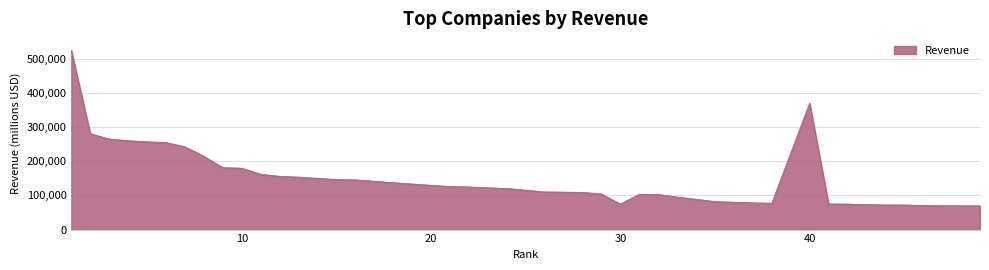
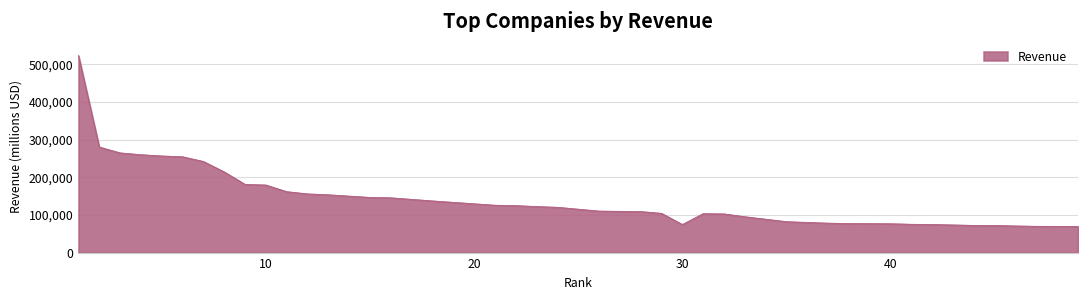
  {
    "10": "180,000",
    "30": "70,000",
-   "40": "370,000"
+   "40": "80,000"
  }
